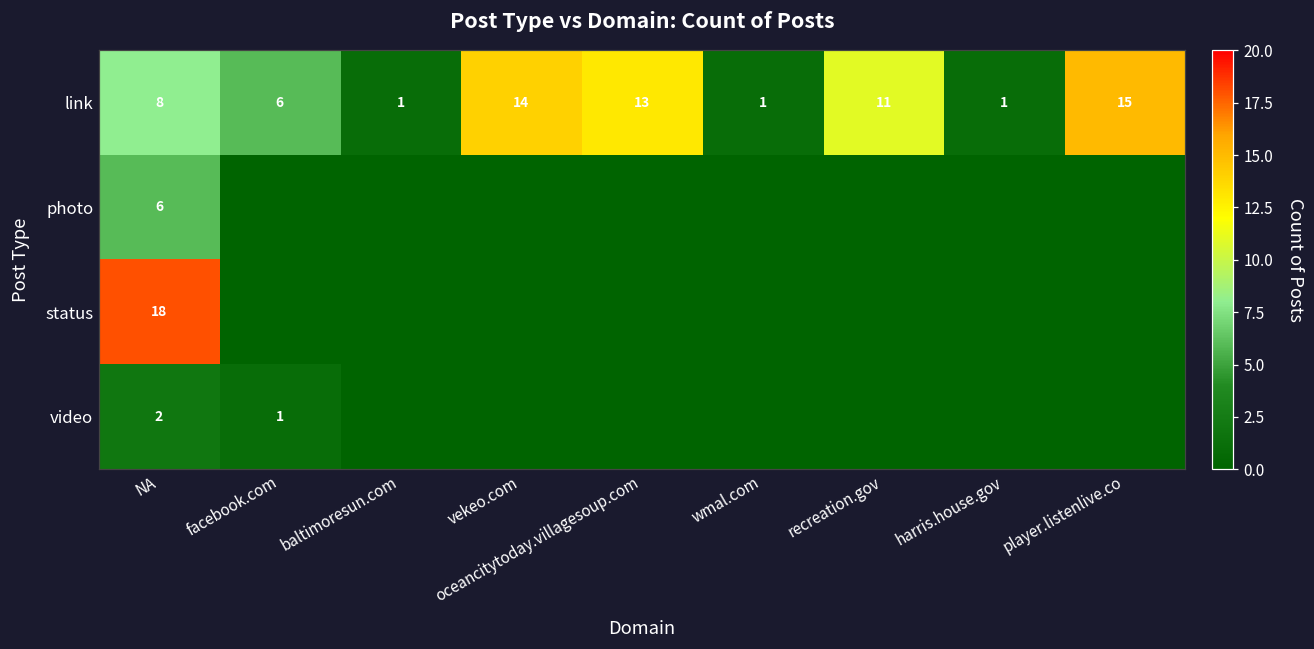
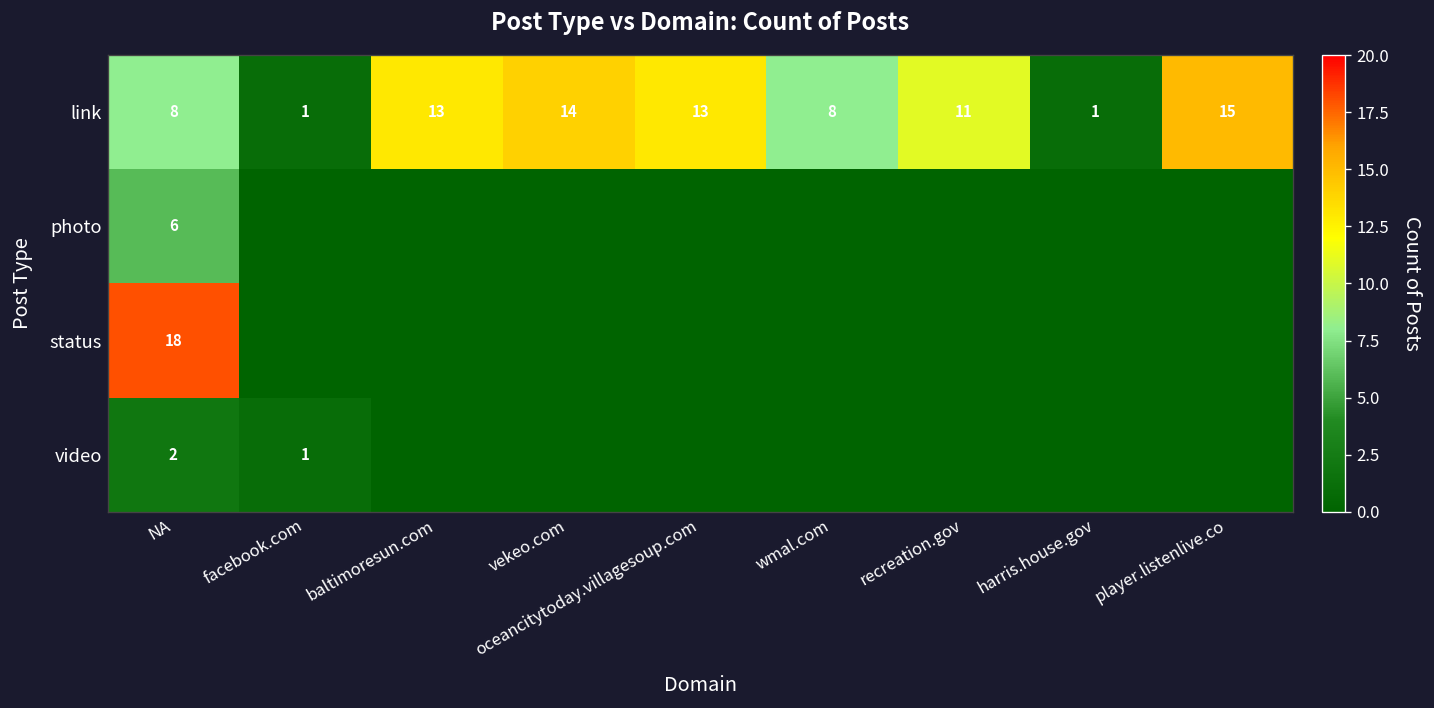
  {
    "link": {
      "NA": 8,
-     "facebook.com": 6,
-     "baltimoresun.com": 1,
+     "facebook.com": 1,
+     "baltimoresun.com": 13,
      "vekeo.com": 14,
      "oceancitytoday.villagesoup.com": 13,
-     "wmal.com": 1,
+     "wmal.com": 8,
      "recreation.gov": 11,
      "harris.house.gov": 1,
      "player.listenlive.co": 15
    },
    "photo": {
      "NA": 6
    },
    "status": {
      "NA": 18
    },
    "video": {
      "NA": 2,
      "facebook.com": 1
    }
  }
